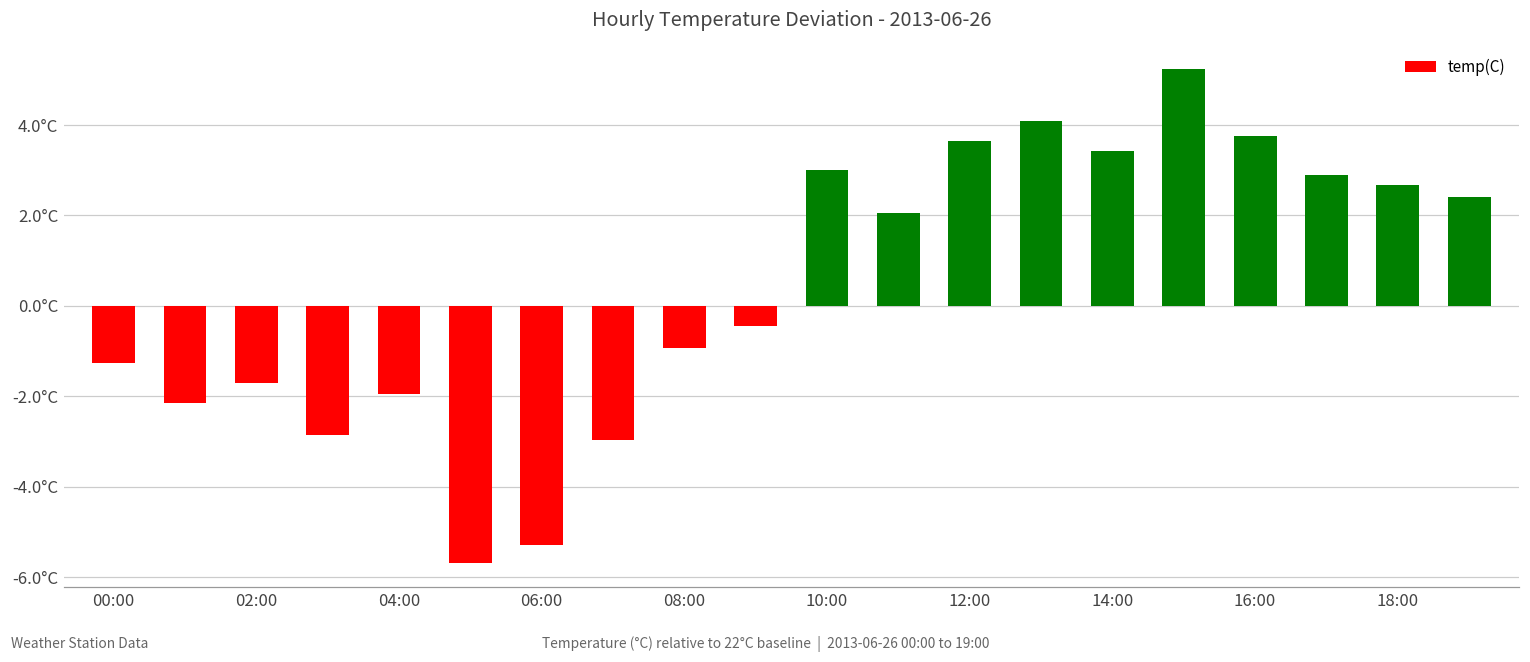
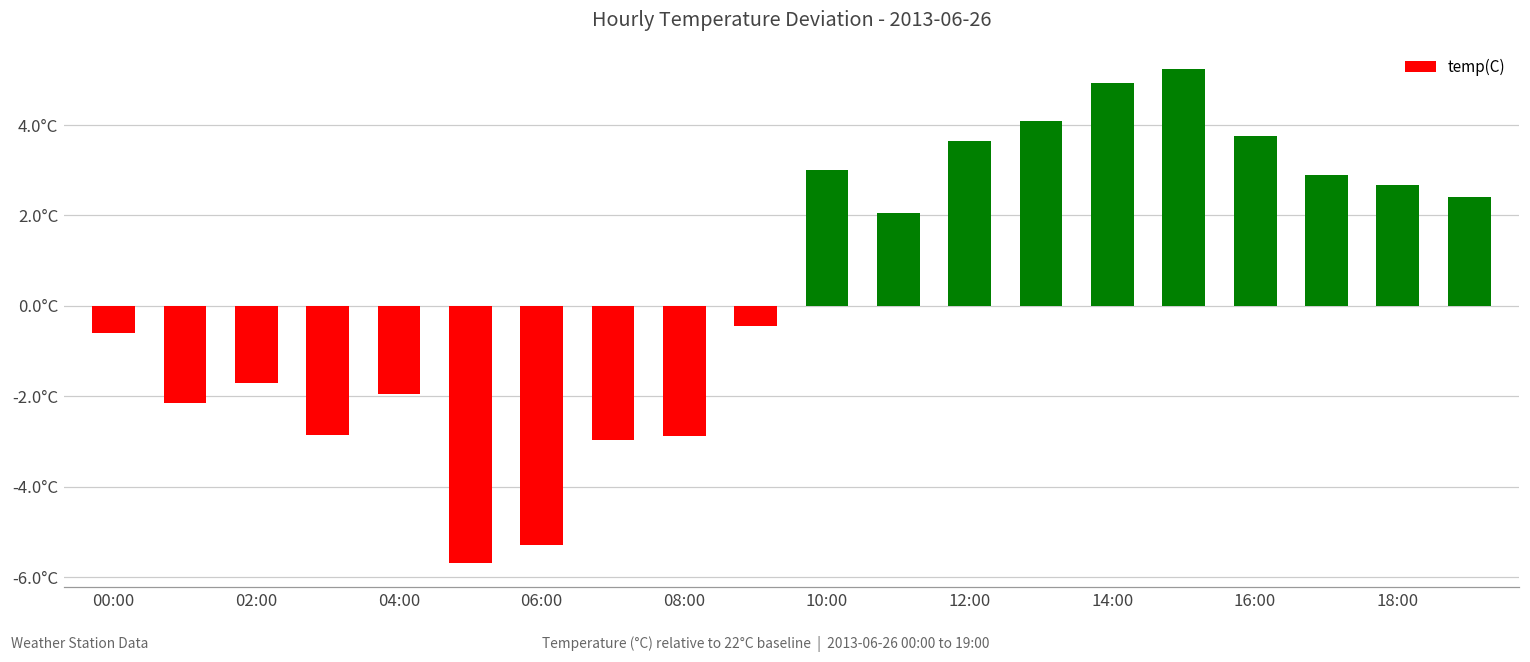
  {
-   "00:00": "-1.3°C",
+   "00:00": "-0.6°C",
    "02:00": "-1.7°C",
    "04:00": "-1.9°C",
    "06:00": "-5.3°C",
-   "08:00": "-0.9°C",
+   "08:00": "-2.9°C",
    "10:00": "3.0°C",
    "12:00": "3.6°C",
-   "14:00": "3.4°C",
+   "14:00": "4.9°C",
    "16:00": "3.8°C",
    "18:00": "2.7°C"
  }
